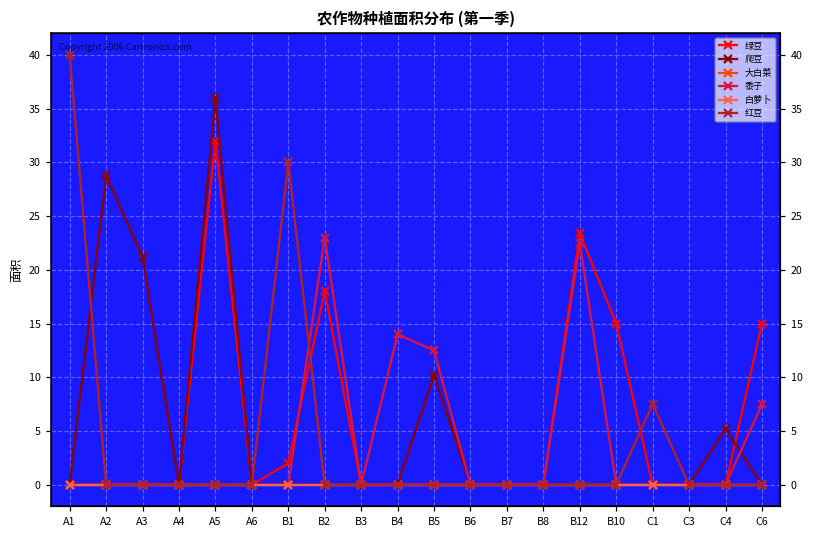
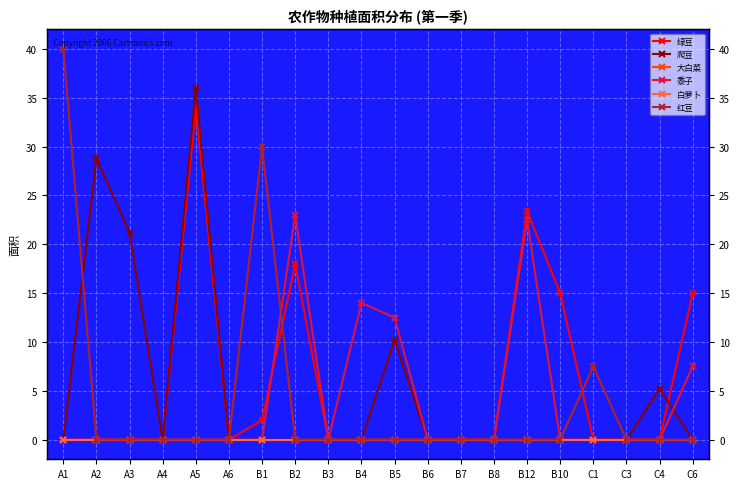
  {
    "绿豆": {
-     "A5": 32,
+     "A5": 34,
      "B1": 2,
      "B2": 18,
      "B12": 23,
      "B10": 15,
      "C6": 15
    },
    "爬豆": {
      "A2": 29,
      "A3": 21,
      "A5": 36,
      "B5": 10,
      "C4": 5
    }
  }
